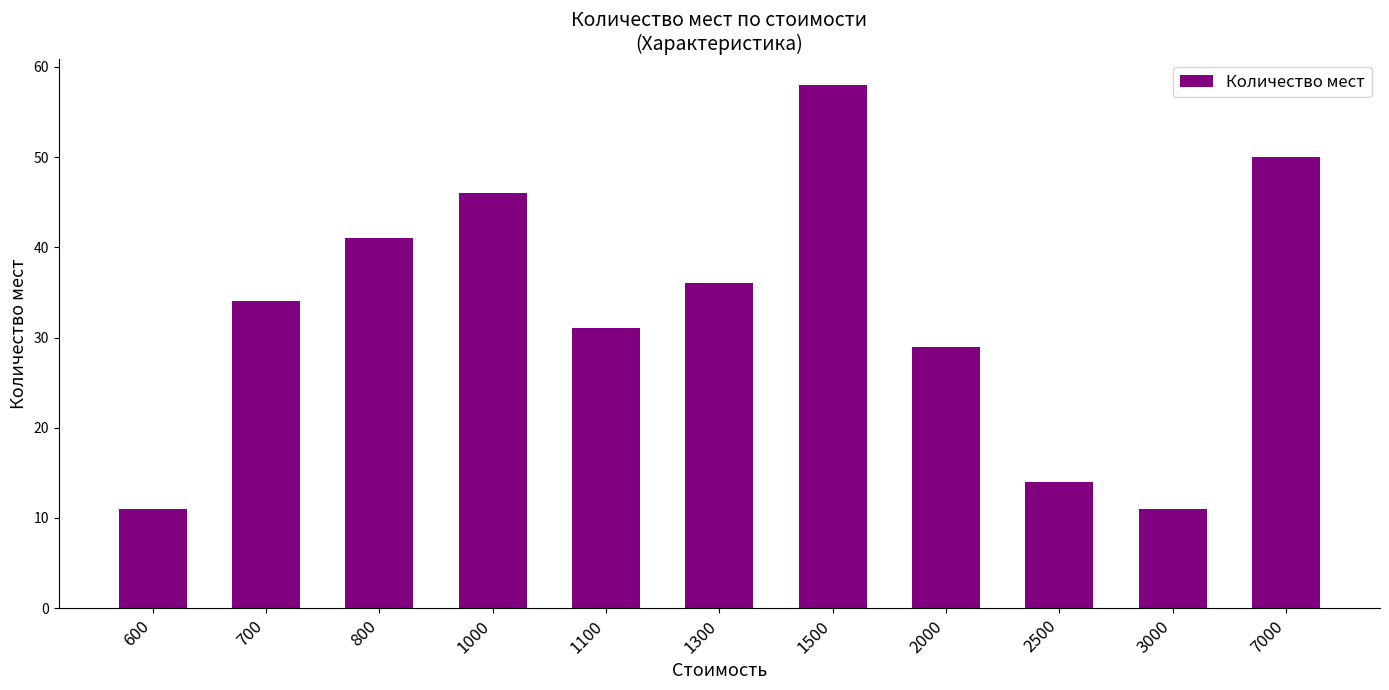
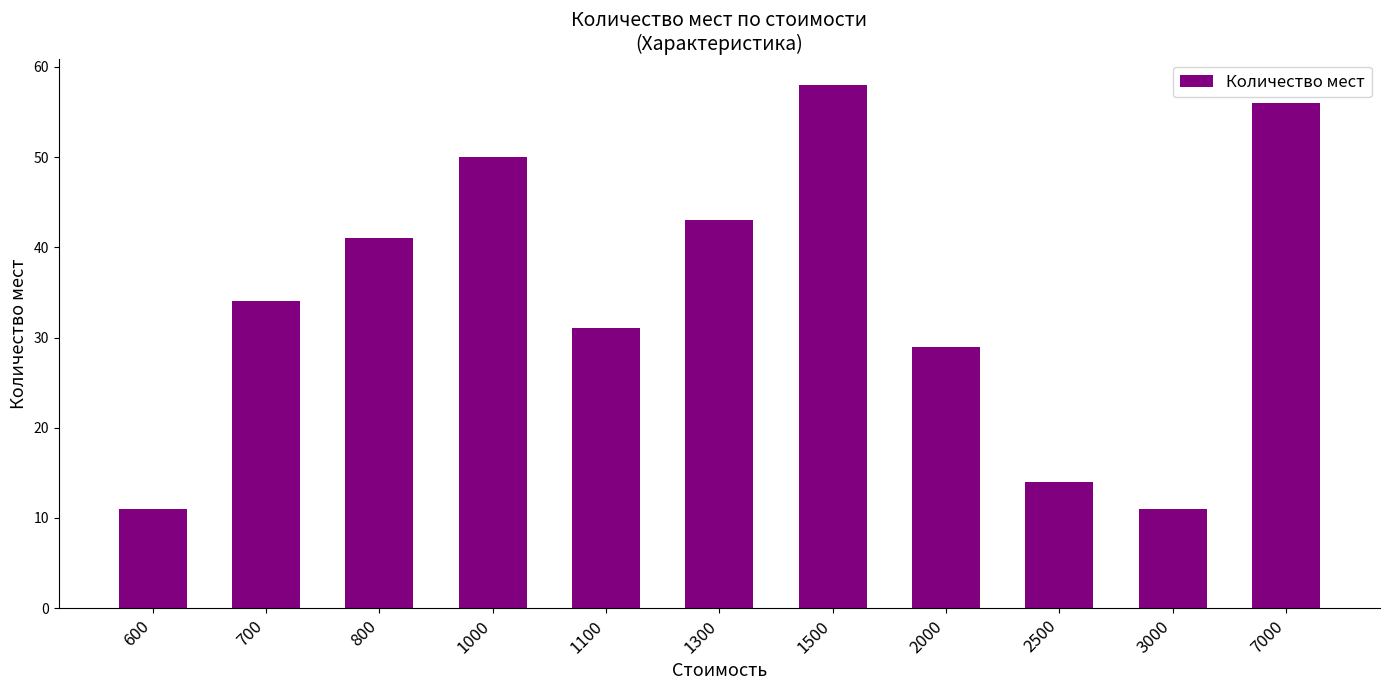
  {
    "600": 11,
    "700": 34,
    "800": 41,
-   "1000": 46,
+   "1000": 50,
    "1100": 31,
-   "1300": 36,
+   "1300": 43,
    "1500": 58,
    "2000": 29,
    "2500": 14,
    "3000": 11,
-   "7000": 50
+   "7000": 56
  }
